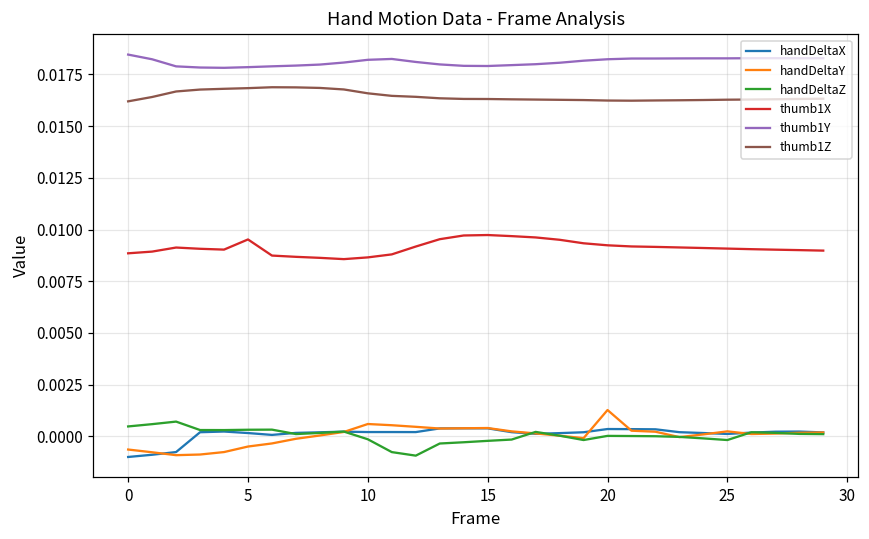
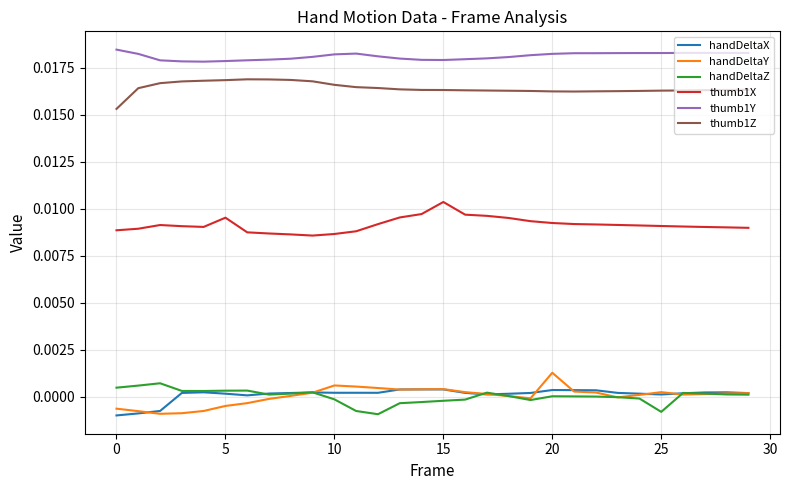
  {
    "handDeltaX": {
      "0": -0.0010,
      "5": 0.0002,
      "10": 0.0002,
      "20": 0.0003
    },
    "handDeltaY": {
      "0": -0.0006,
      "5": -0.0005,
      "10": 0.0006,
      "20": 0.0013
    },
    "handDeltaZ": {
      "0": 0.0005,
      "5": 0.0003,
      "10": -0.0001,
      "15": -0.0002,
      "20": 0.0000,
-     "25": -0.0002
+     "25": -0.0008
    },
    "thumb1X": {
      "0": 0.0088,
      "5": 0.0095,
      "10": 0.0087,
-     "15": 0.0097,
+     "15": 0.0104,
      "20": 0.0092,
      "25": 0.0091
    },
    "thumb1Y": {
      "0": 0.0185,
      "5": 0.0179,
      "10": 0.0182,
      "15": 0.0179,
      "20": 0.0182,
      "25": 0.0183
    },
    "thumb1Z": {
-     "0": 0.0162,
+     "0": 0.0153,
      "5": 0.0168,
      "10": 0.0166,
      "15": 0.0163,
      "20": 0.0162,
      "25": 0.0163
    }
  }
